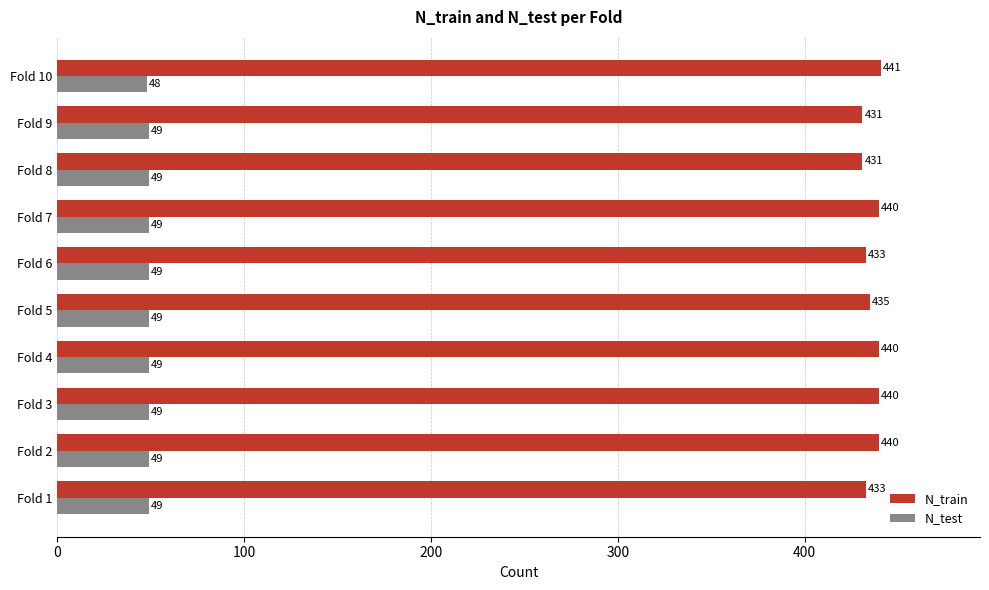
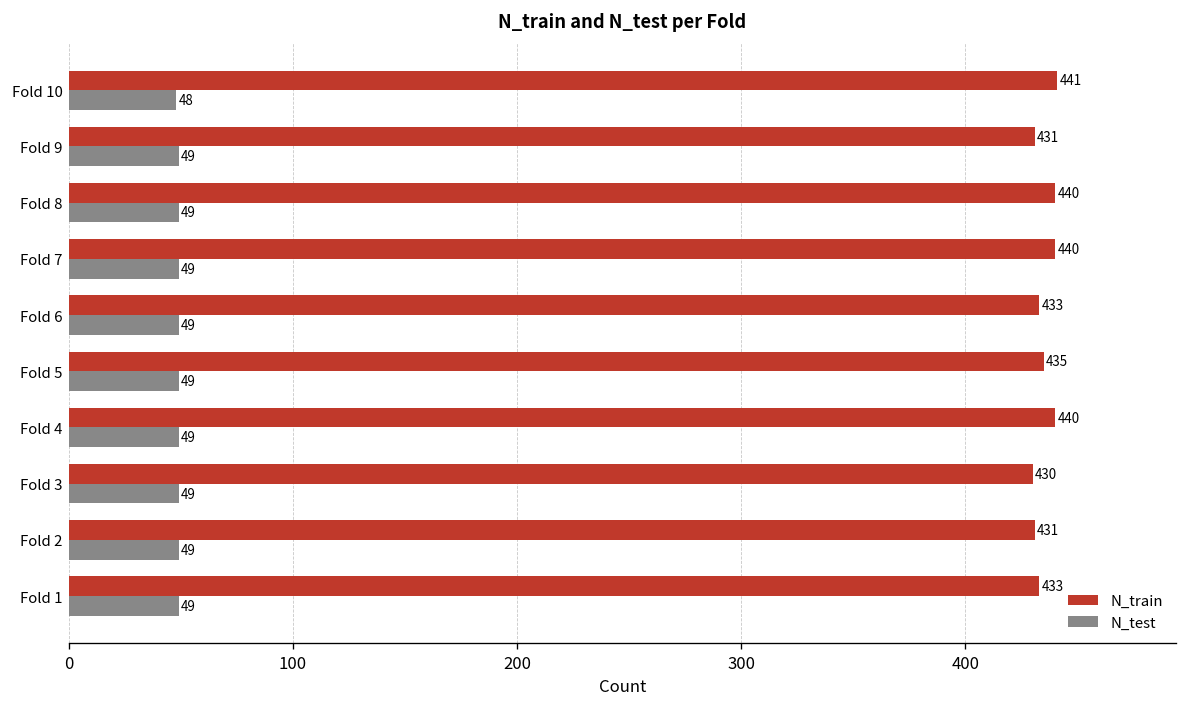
  {
    "N_train": {
      "Fold 10": 441,
      "Fold 9": 431,
-     "Fold 8": 431,
+     "Fold 8": 440,
      "Fold 7": 440,
      "Fold 6": 433,
      "Fold 5": 435,
      "Fold 4": 440,
-     "Fold 3": 440,
-     "Fold 2": 440,
+     "Fold 3": 430,
+     "Fold 2": 431,
      "Fold 1": 433
    },
    "N_test": {
      "Fold 10": 48,
      "Fold 9": 49,
      "Fold 8": 49,
      "Fold 7": 49,
      "Fold 6": 49,
      "Fold 5": 49,
      "Fold 4": 49,
      "Fold 3": 49,
      "Fold 2": 49,
      "Fold 1": 49
    }
  }
